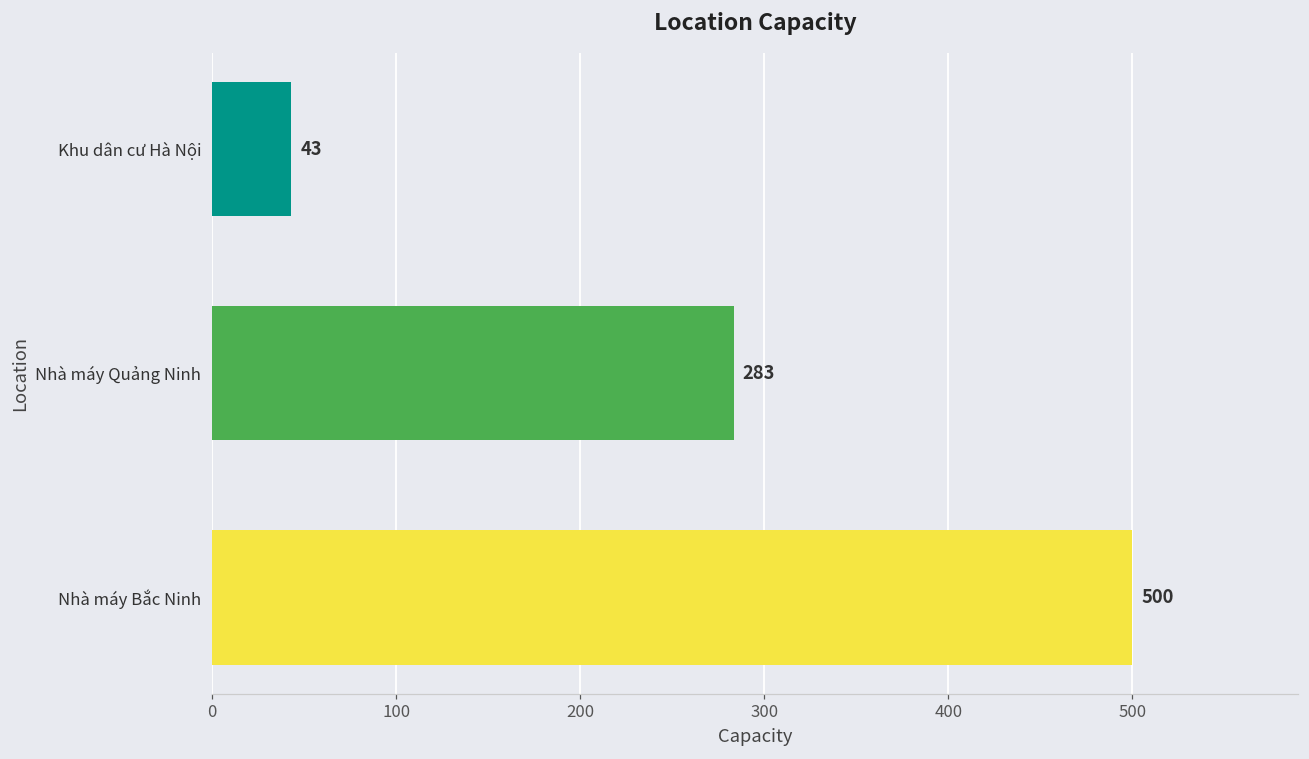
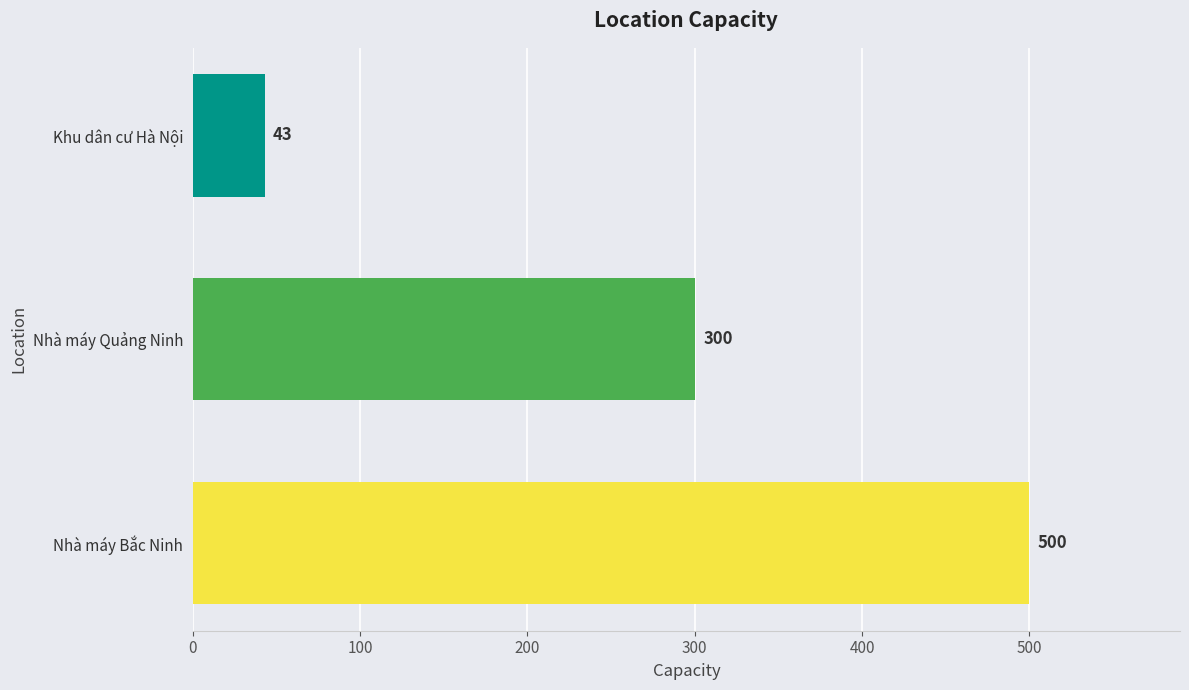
  {
    "Khu dân cư Hà Nội": 43,
-   "Nhà máy Quảng Ninh": 283,
+   "Nhà máy Quảng Ninh": 300,
    "Nhà máy Bắc Ninh": 500
  }
